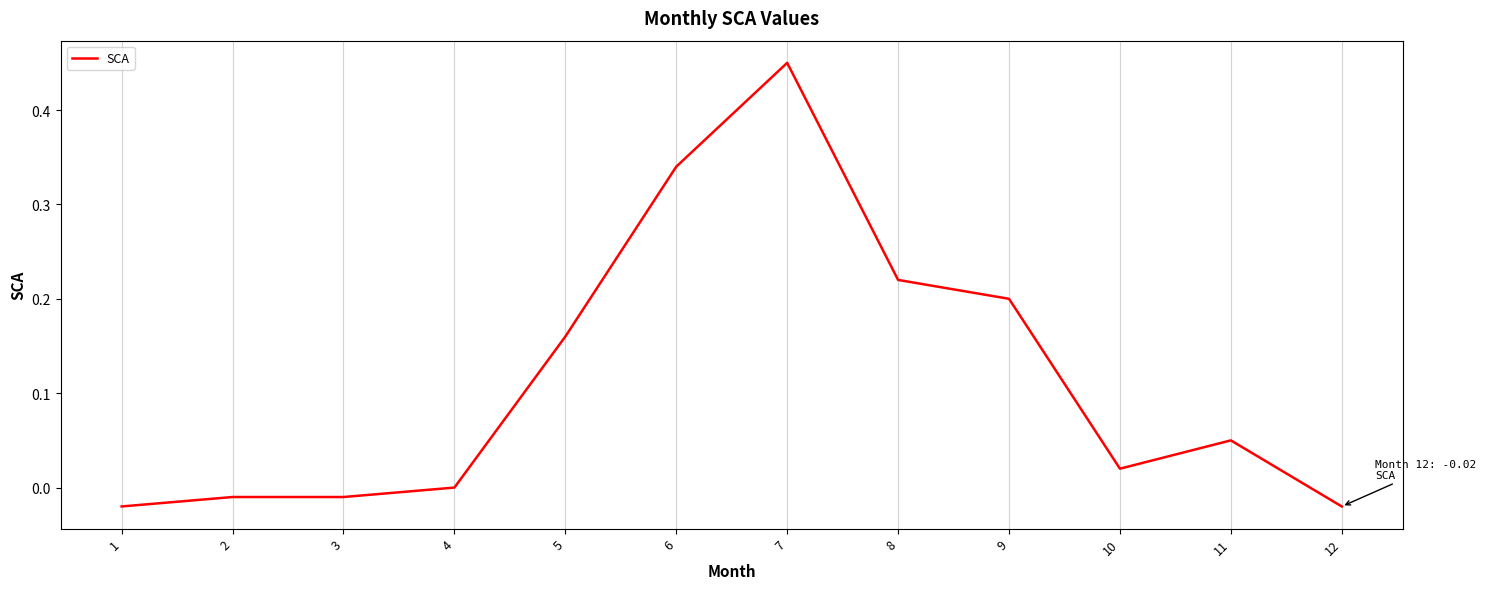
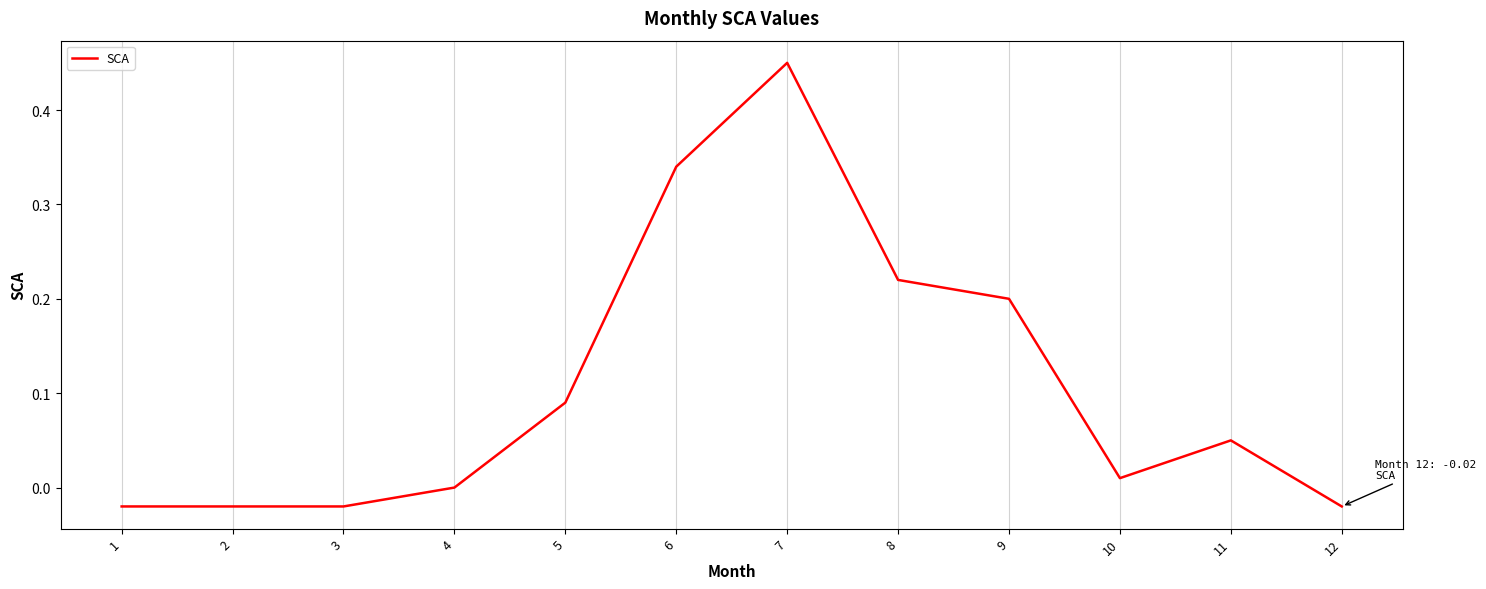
  {
    "1": -0.02,
-   "2": -0.01,
-   "3": -0.01,
+   "2": -0.02,
+   "3": -0.02,
    "4": 0.00,
-   "5": 0.16,
+   "5": 0.09,
    "6": 0.34,
    "7": 0.45,
    "8": 0.22,
    "9": 0.20,
-   "10": 0.02,
+   "10": 0.01,
    "11": 0.05
  }
